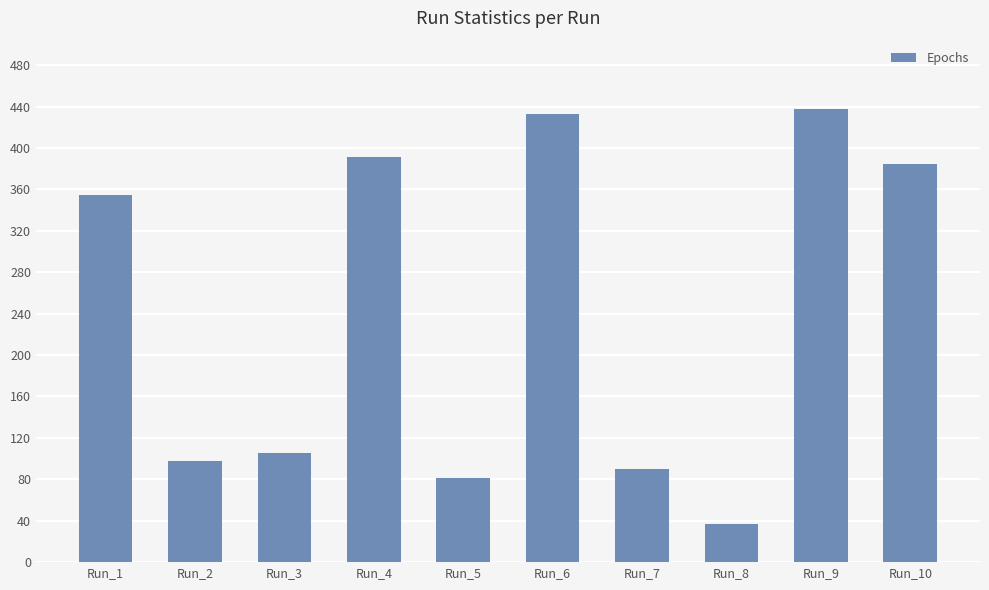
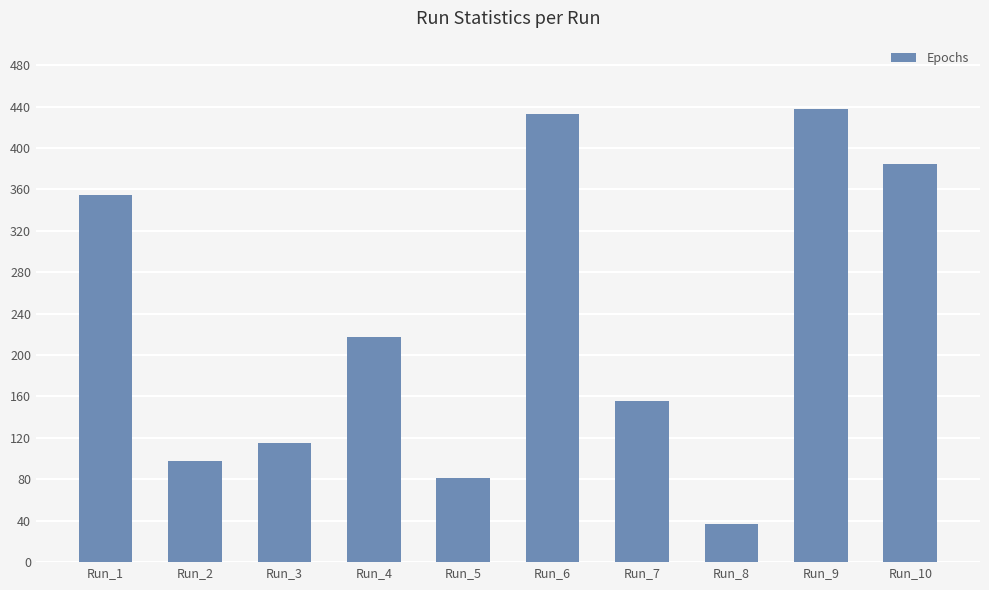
  {
    "Run_1": 355,
    "Run_2": 98,
-   "Run_3": 105,
-   "Run_4": 391,
+   "Run_3": 115,
+   "Run_4": 217,
    "Run_5": 81,
    "Run_6": 433,
-   "Run_7": 90,
+   "Run_7": 156,
    "Run_8": 37,
    "Run_9": 438,
    "Run_10": 385
  }
